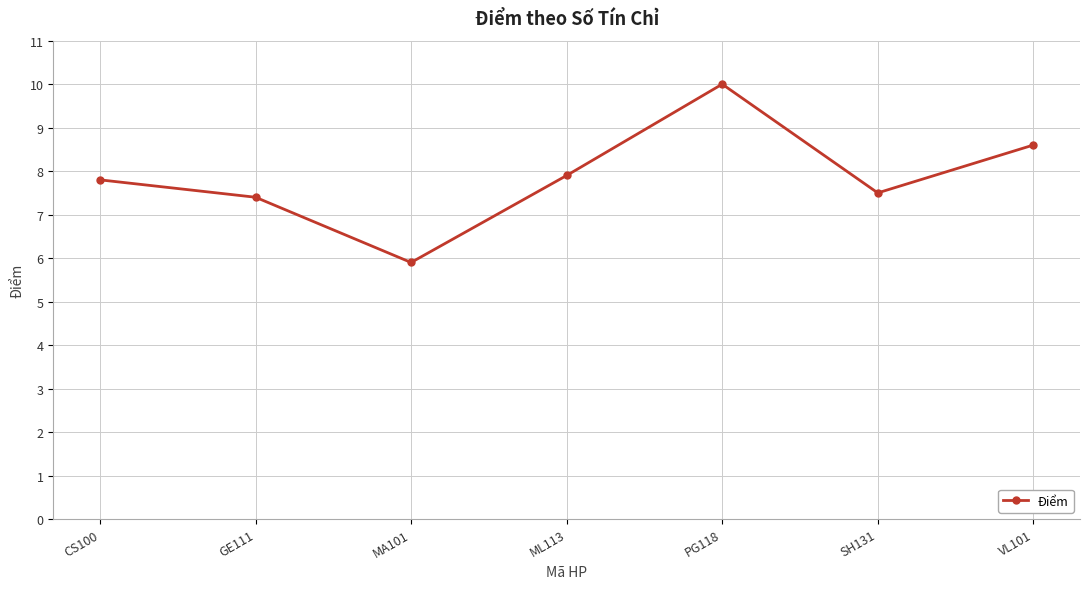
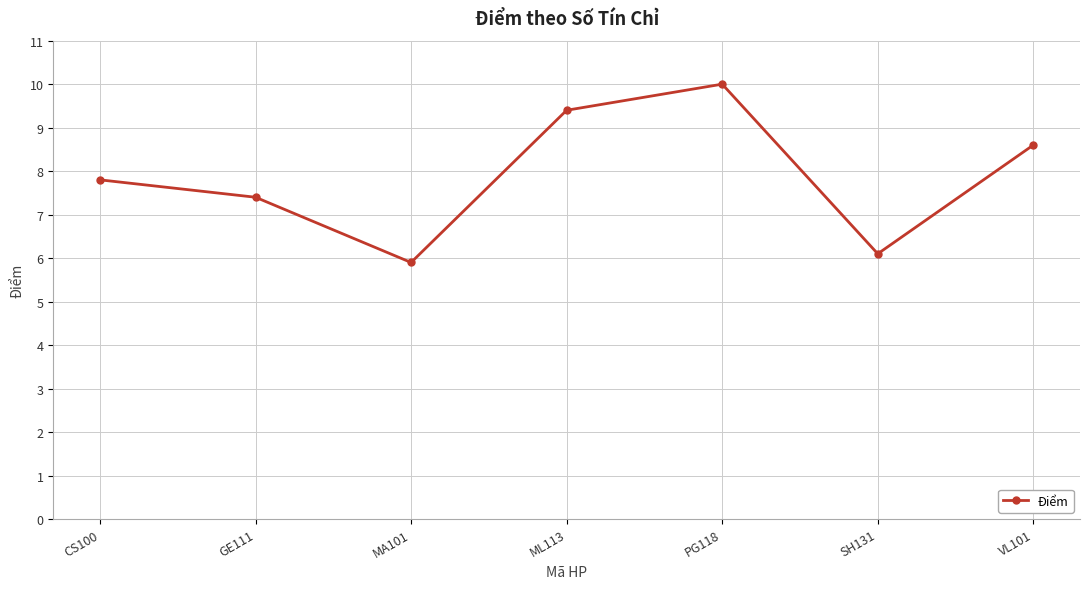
  {
    "CS100": 7.8,
    "GE111": 7.4,
    "MA101": 5.9,
-   "ML113": 7.9,
+   "ML113": 9.4,
    "PG118": 10.0,
-   "SH131": 7.5,
+   "SH131": 6.1,
    "VL101": 8.6
  }
